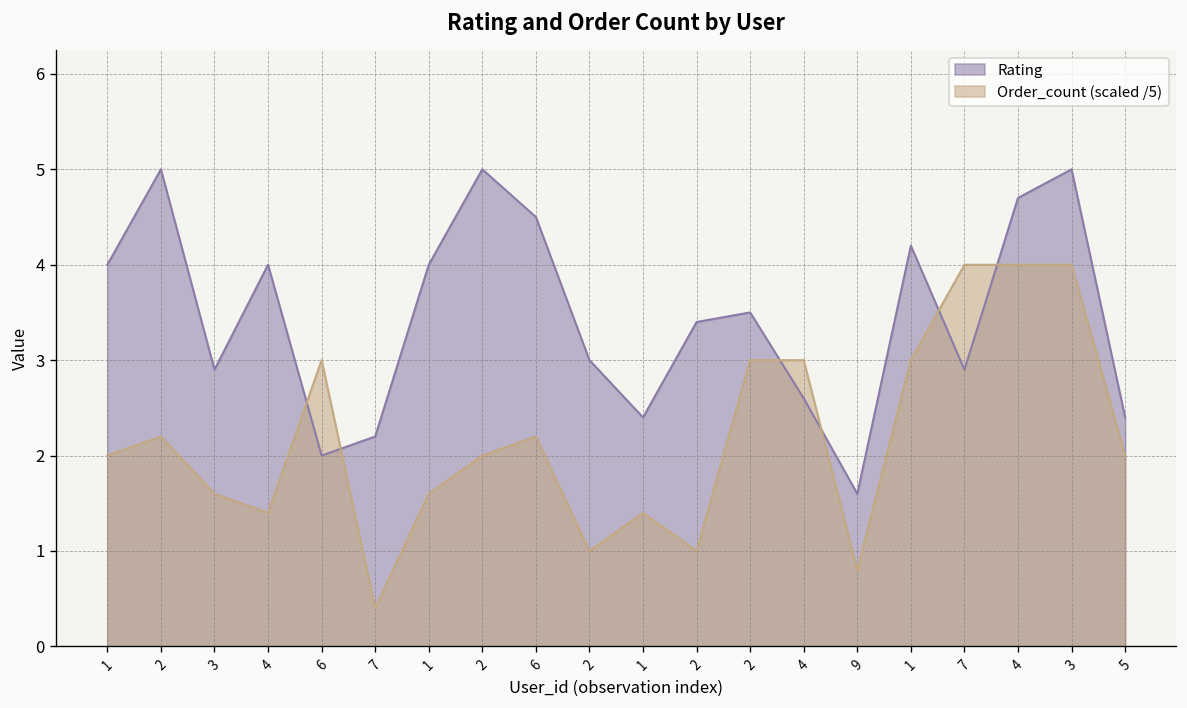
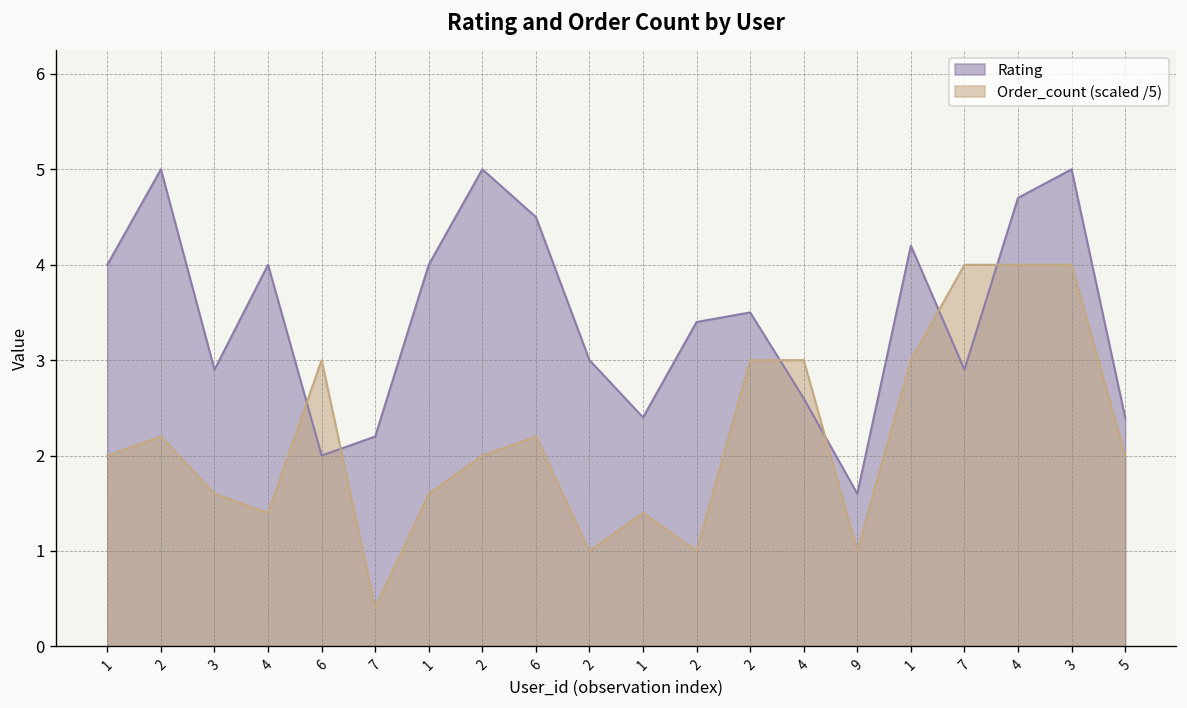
  {
    "Rating": {
      "9": 1.6,
      "5": 2.4
    },
    "Order_count (scaled /5)": {
-     "9": 0.8,
+     "9": 1.0,
      "5": 2.0
    }
  }
